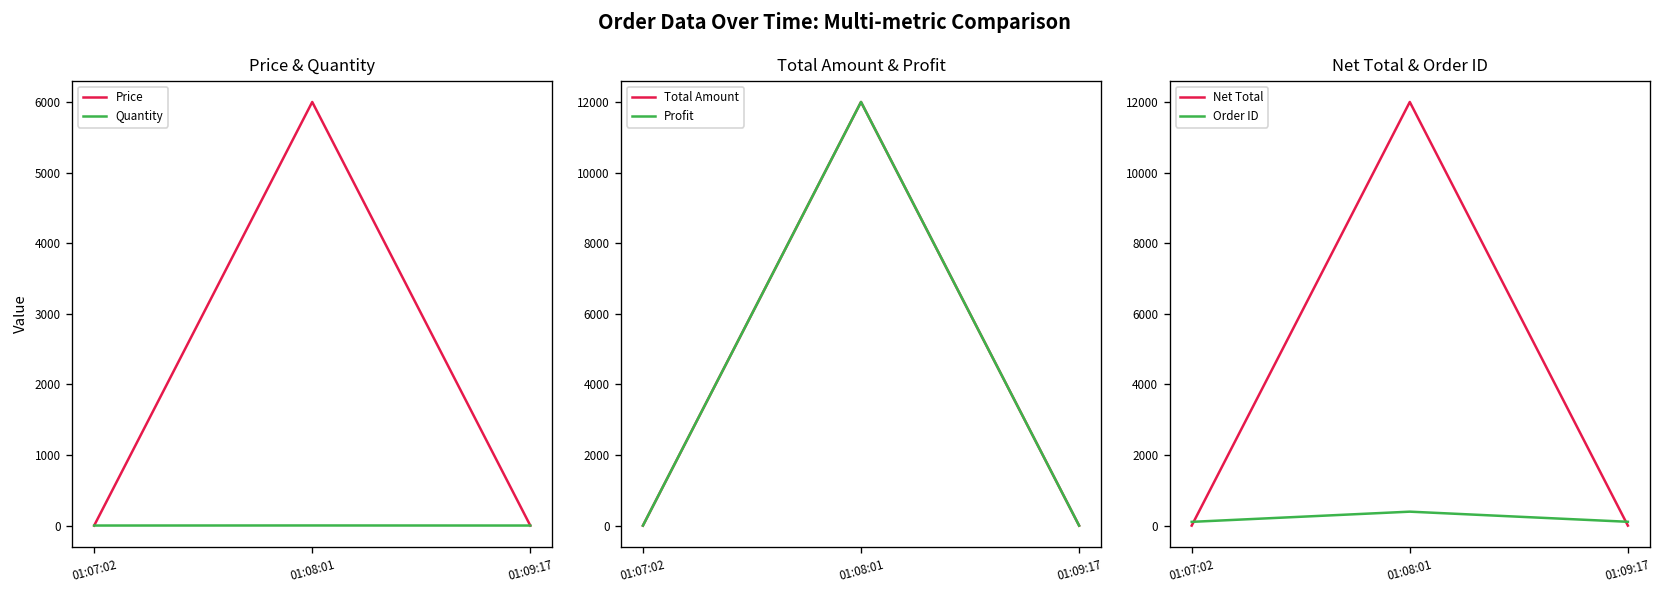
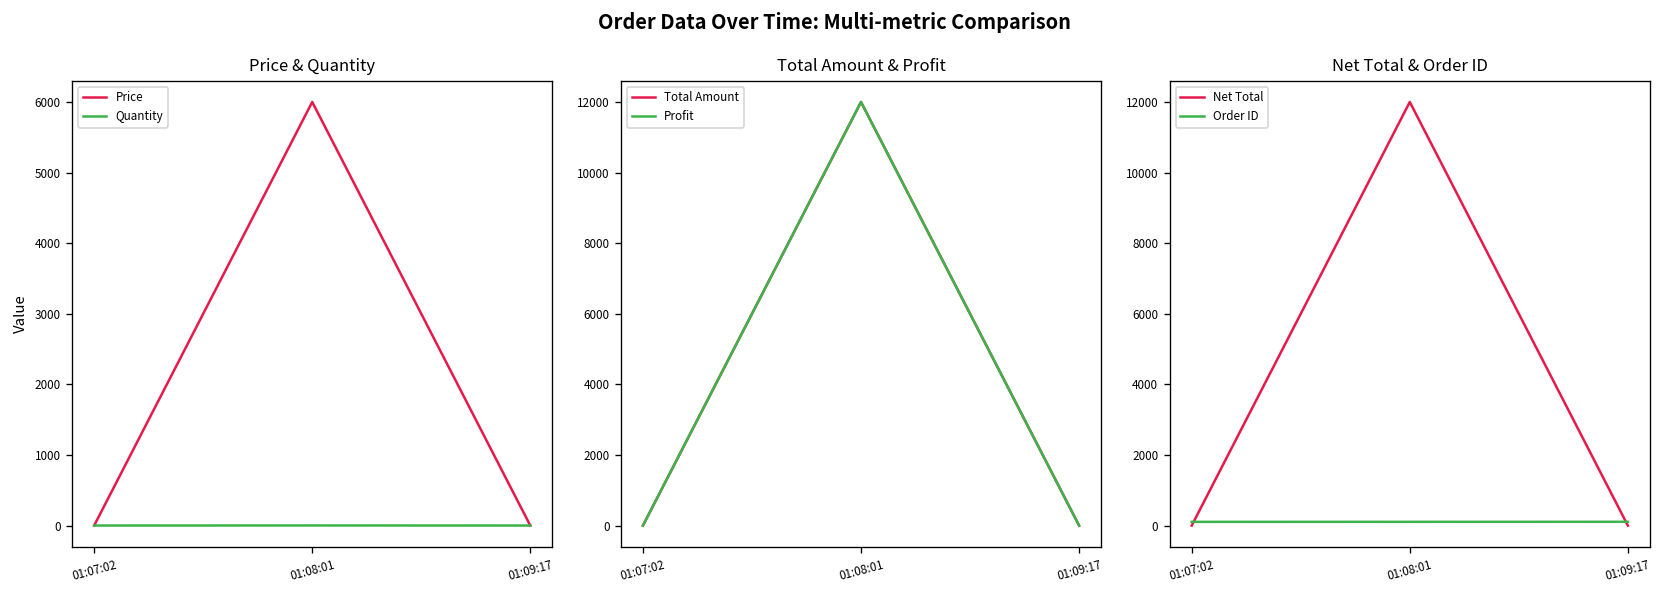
  {
    "Price & Quantity": {
      "Price": {
        "01:08:01": 6000
      },
      "Quantity": {
        "01:08:01": 0
      }
    },
    "Total Amount & Profit": {
      "01:07:02": 0,
      "01:08:01": 12000,
      "01:09:17": 0
    },
    "Net Total & Order ID": {
      "Net Total": {
        "01:07:02": 0,
        "01:08:01": 12000,
        "01:09:17": 0
      },
      "Order ID": {
        "01:07:02": 100,
-       "01:08:01": 400,
+       "01:08:01": 100,
        "01:09:17": 100
      }
    }
  }
